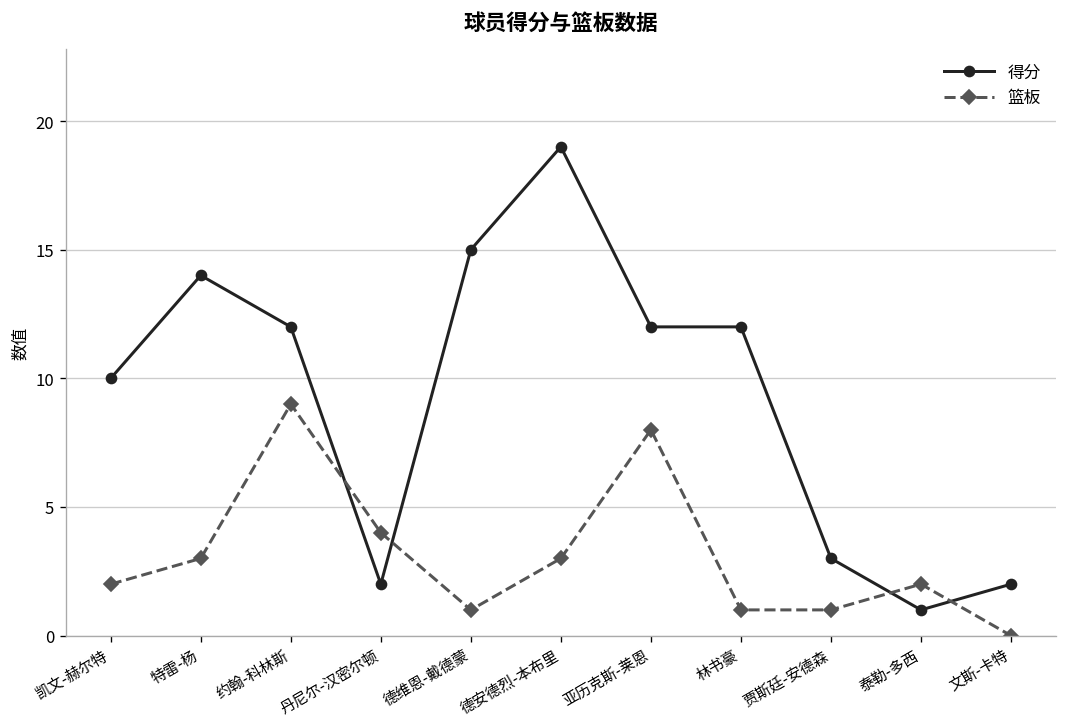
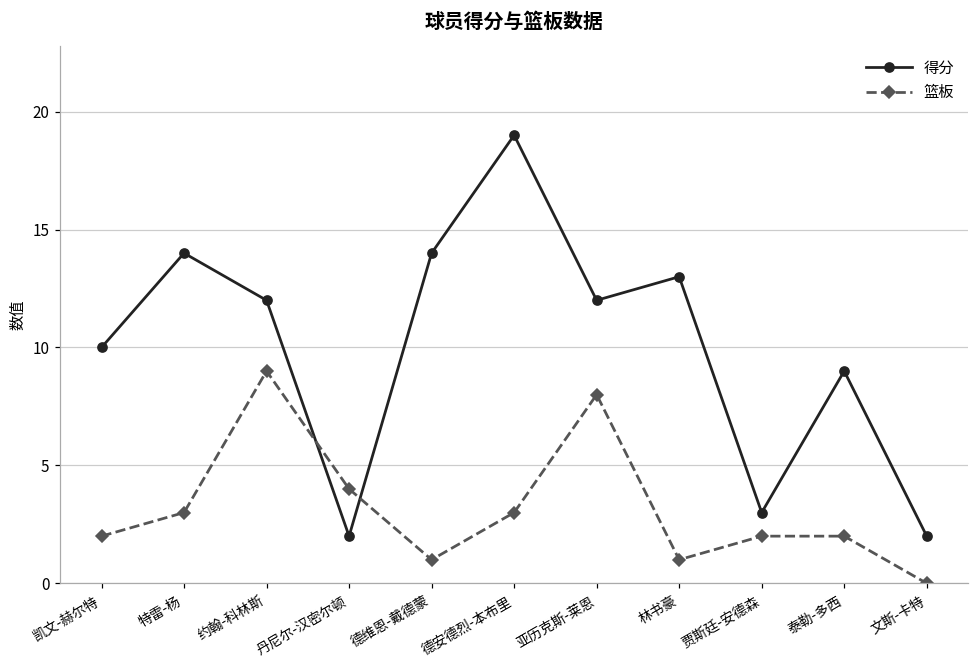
  {
    "得分": {
      "凯文-赫尔特": 10,
      "特雷-杨": 14,
      "约翰-科林斯": 12,
      "丹尼尔-汉密尔顿": 2,
-     "德维恩-戴德蒙": 15,
+     "德维恩-戴德蒙": 14,
      "德安德烈-本布里": 19,
      "亚历克斯-莱恩": 12,
-     "林书豪": 12,
+     "林书豪": 13,
      "贾斯廷-安德森": 3,
-     "泰勒-多西": 1,
+     "泰勒-多西": 9,
      "文斯-卡特": 2
    },
    "篮板": {
      "凯文-赫尔特": 2,
      "特雷-杨": 3,
      "约翰-科林斯": 9,
      "丹尼尔-汉密尔顿": 4,
      "德维恩-戴德蒙": 1,
      "德安德烈-本布里": 3,
      "亚历克斯-莱恩": 8,
      "林书豪": 1,
-     "贾斯廷-安德森": 1,
+     "贾斯廷-安德森": 2,
      "泰勒-多西": 2,
      "文斯-卡特": 0
    }
  }
